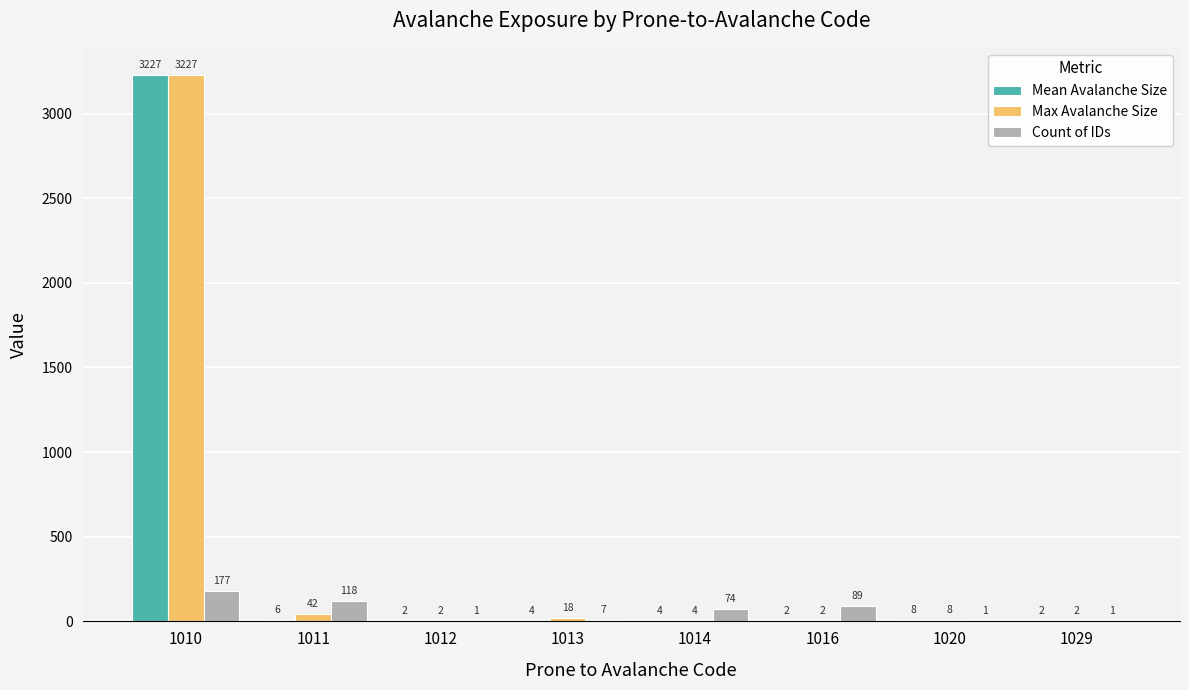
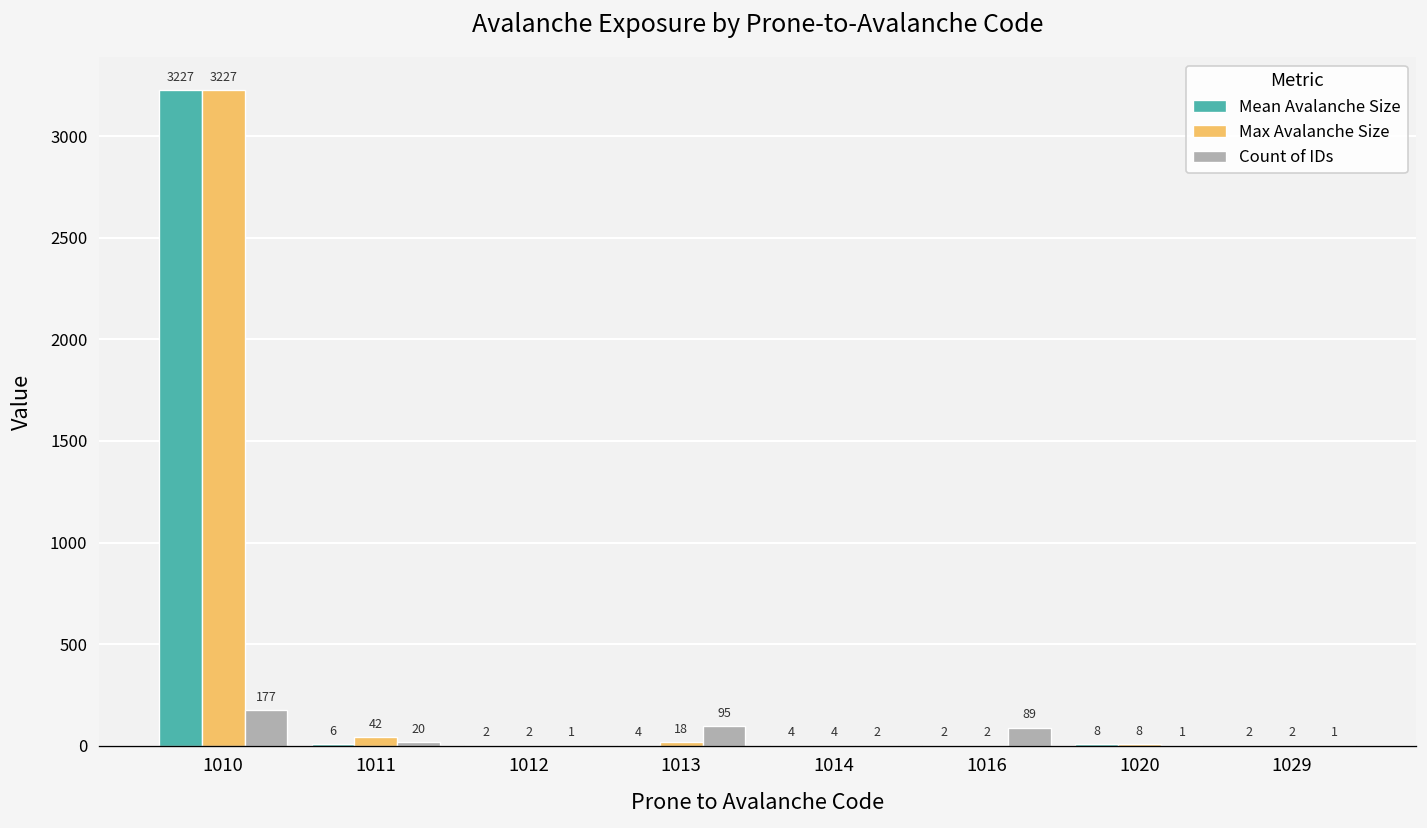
  {
    "Mean Avalanche Size": {
      "1010": 3227,
      "1011": 6,
      "1012": 2,
      "1013": 4,
      "1014": 4,
      "1016": 2,
      "1020": 8,
      "1029": 2
    },
    "Max Avalanche Size": {
      "1010": 3227,
      "1011": 42,
      "1012": 2,
      "1013": 18,
      "1014": 4,
      "1016": 2,
      "1020": 8,
      "1029": 2
    },
    "Count of IDs": {
      "1010": 177,
-     "1011": 118,
+     "1011": 20,
      "1012": 1,
-     "1013": 7,
-     "1014": 74,
+     "1013": 95,
+     "1014": 2,
      "1016": 89,
      "1020": 1,
      "1029": 1
    }
  }
